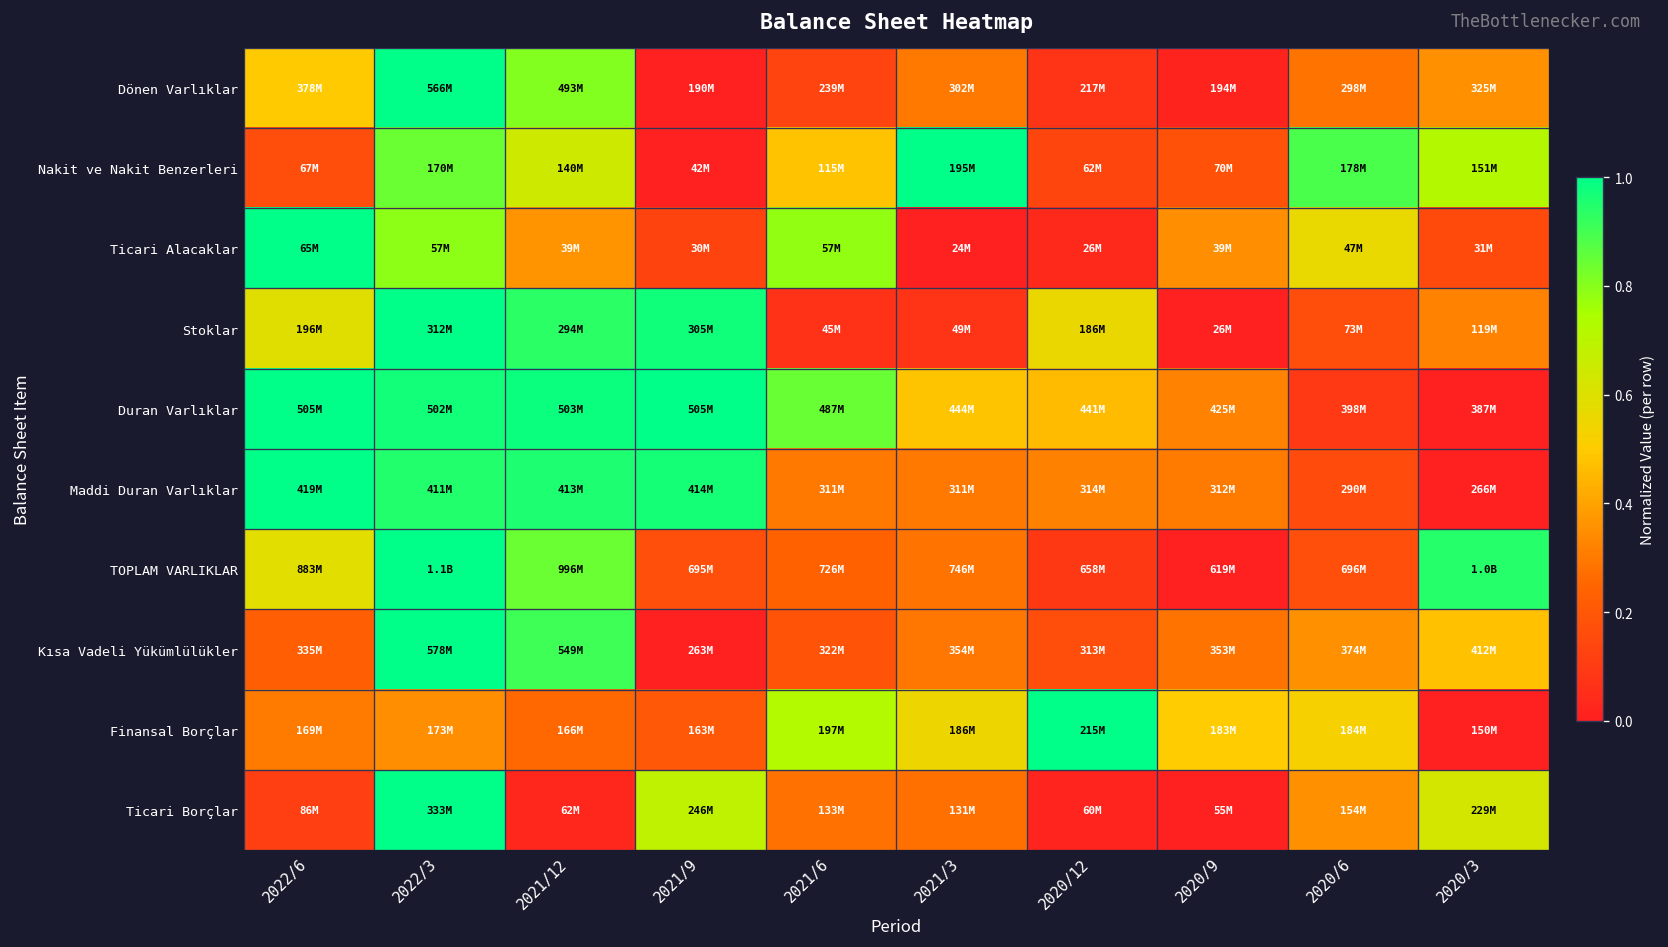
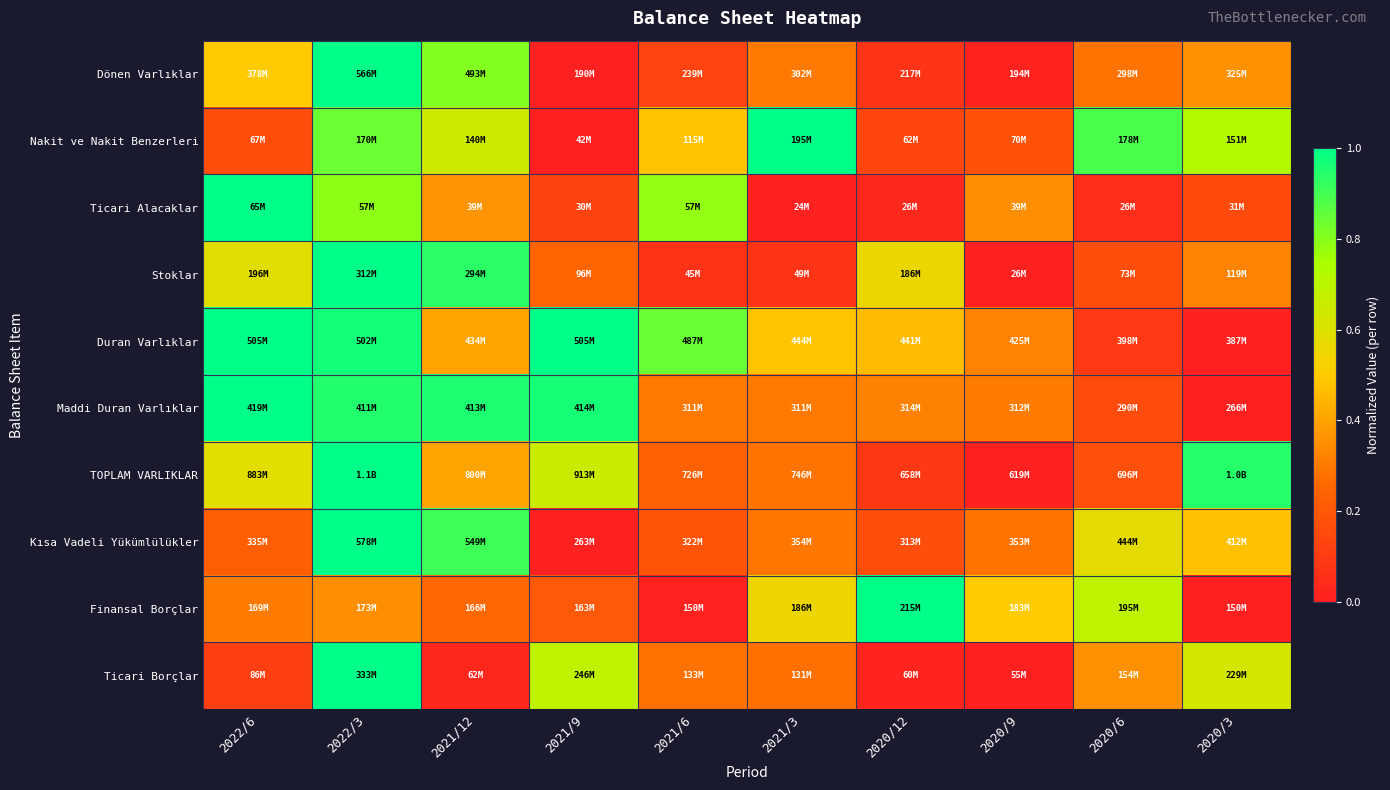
  {
    "Dönen Varlıklar": {
      "2022/6": "378M",
      "2022/3": "566M",
      "2021/12": "493M",
      "2021/9": "190M",
      "2021/6": "239M",
      "2021/3": "302M",
      "2020/12": "217M",
      "2020/9": "194M",
      "2020/6": "298M",
      "2020/3": "325M"
    },
    "Nakit ve Nakit Benzerleri": {
      "2022/6": "67M",
      "2022/3": "170M",
      "2021/12": "140M",
      "2021/9": "42M",
      "2021/6": "115M",
      "2021/3": "195M",
      "2020/12": "62M",
      "2020/9": "70M",
      "2020/6": "178M",
      "2020/3": "151M"
    },
    "Ticari Alacaklar": {
      "2022/6": "65M",
      "2022/3": "57M",
      "2021/12": "39M",
      "2021/9": "30M",
      "2021/6": "57M",
      "2021/3": "24M",
      "2020/12": "26M",
      "2020/9": "39M",
-     "2020/6": "47M",
+     "2020/6": "26M",
      "2020/3": "31M"
    },
    "Stoklar": {
      "2022/6": "196M",
      "2022/3": "312M",
      "2021/12": "294M",
-     "2021/9": "305M",
+     "2021/9": "96M",
      "2021/6": "45M",
      "2021/3": "49M",
      "2020/12": "186M",
      "2020/9": "26M",
      "2020/6": "73M",
      "2020/3": "119M"
    },
    "Duran Varlıklar": {
      "2022/6": "505M",
      "2022/3": "502M",
-     "2021/12": "503M",
+     "2021/12": "434M",
      "2021/9": "505M",
      "2021/6": "487M",
      "2021/3": "444M",
      "2020/12": "441M",
      "2020/9": "425M",
      "2020/6": "398M",
      "2020/3": "387M"
    },
    "Maddi Duran Varlıklar": {
      "2022/6": "419M",
      "2022/3": "411M",
      "2021/12": "413M",
      "2021/9": "414M",
      "2021/6": "311M",
      "2021/3": "311M",
      "2020/12": "314M",
      "2020/9": "312M",
      "2020/6": "290M",
      "2020/3": "266M"
    },
    "TOPLAM VARLIKLAR": {
      "2022/6": "883M",
      "2022/3": "1.1B",
-     "2021/12": "996M",
-     "2021/9": "695M",
+     "2021/12": "800M",
+     "2021/9": "913M",
      "2021/6": "726M",
      "2021/3": "746M",
      "2020/12": "658M",
      "2020/9": "619M",
      "2020/6": "696M",
      "2020/3": "1.0B"
    },
    "Kısa Vadeli Yükümlülükler": {
      "2022/6": "335M",
      "2022/3": "578M",
      "2021/12": "549M",
      "2021/9": "263M",
      "2021/6": "322M",
      "2021/3": "354M",
      "2020/12": "313M",
      "2020/9": "353M",
-     "2020/6": "374M",
+     "2020/6": "444M",
      "2020/3": "412M"
    },
    "Finansal Borçlar": {
      "2022/6": "169M",
      "2022/3": "173M",
      "2021/12": "166M",
      "2021/9": "163M",
-     "2021/6": "197M",
+     "2021/6": "150M",
      "2021/3": "186M",
      "2020/12": "215M",
      "2020/9": "183M",
-     "2020/6": "184M",
+     "2020/6": "195M",
      "2020/3": "150M"
    },
    "Ticari Borçlar": {
      "2022/6": "86M",
      "2022/3": "333M",
      "2021/12": "62M",
      "2021/9": "246M",
      "2021/6": "133M",
      "2021/3": "131M",
      "2020/12": "60M",
      "2020/9": "55M",
      "2020/6": "154M",
      "2020/3": "229M"
    }
  }
